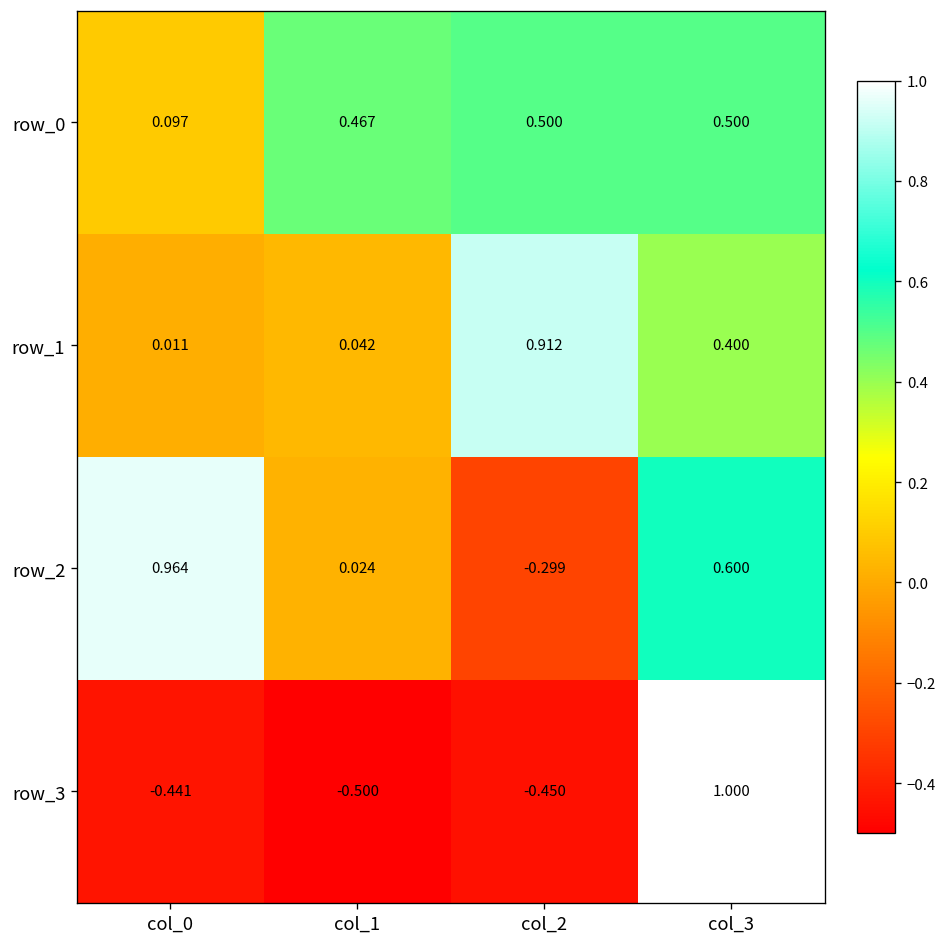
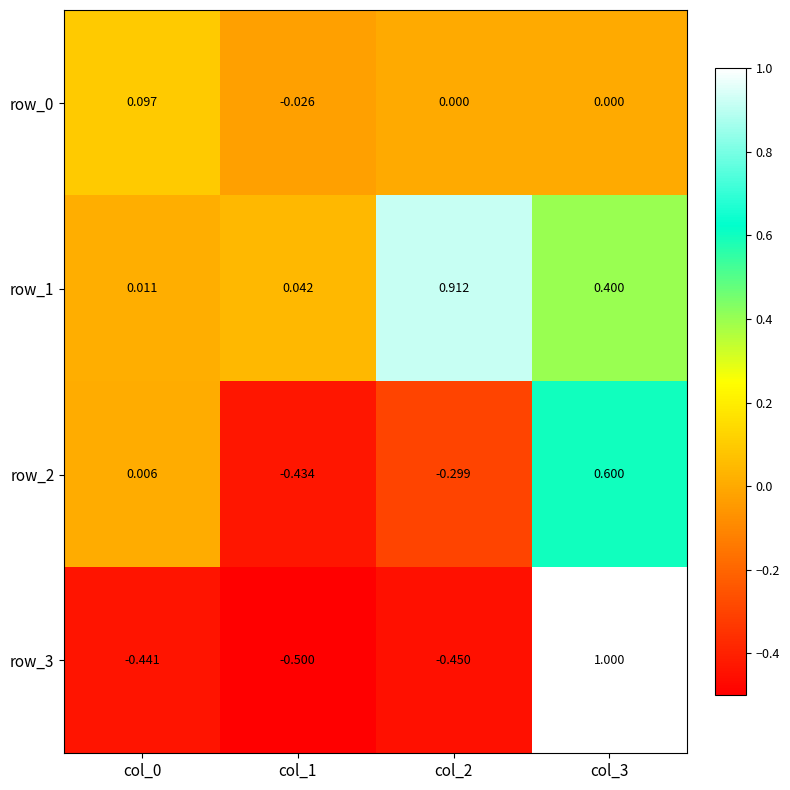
  {
    "row_0": {
      "col_0": 0.097,
-     "col_1": 0.467,
-     "col_2": 0.500,
-     "col_3": 0.500
+     "col_1": -0.026,
+     "col_2": 0.000,
+     "col_3": 0.000
    },
    "row_1": {
      "col_0": 0.011,
      "col_1": 0.042,
      "col_2": 0.912,
      "col_3": 0.400
    },
    "row_2": {
-     "col_0": 0.964,
-     "col_1": 0.024,
+     "col_0": 0.006,
+     "col_1": -0.434,
      "col_2": -0.299,
      "col_3": 0.600
    },
    "row_3": {
      "col_0": -0.441,
      "col_1": -0.500,
      "col_2": -0.450,
      "col_3": 1.000
    }
  }
